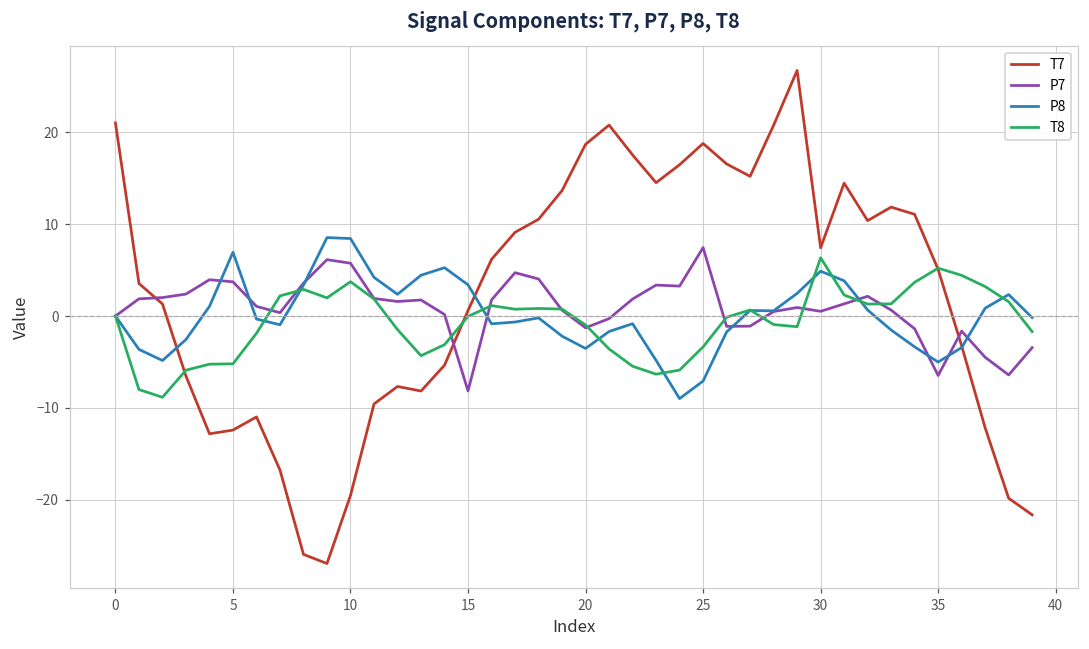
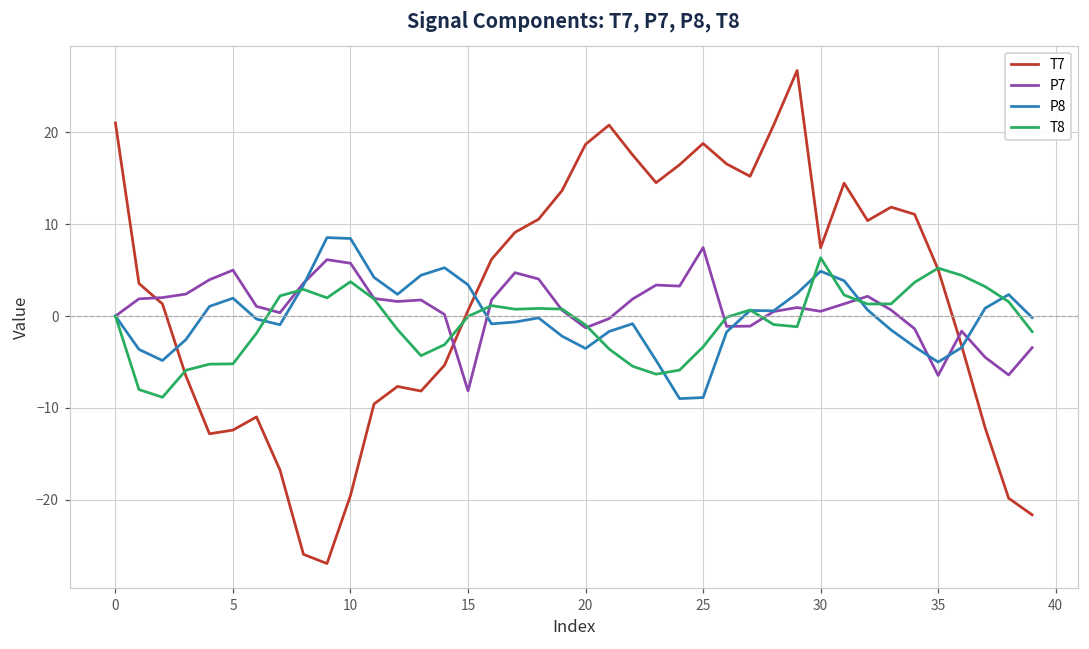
  {
    "T7": {
      "0": 21,
      "5": -12,
      "10": -20,
      "15": 1,
      "20": 19,
      "25": 19,
      "30": 7
    },
    "P7": {
-     "5": 4,
+     "5": 5,
      "10": 6,
      "15": -8,
      "20": -1,
      "25": 7,
      "30": 1,
      "35": -6
    },
    "P8": {
-     "5": 7,
+     "5": 2,
      "10": 8,
      "15": 3,
      "20": -4,
-     "25": -7,
+     "25": -9,
      "30": 5,
      "35": -5
    },
    "T8": {
      "5": -5,
      "10": 4,
      "15": 0,
      "20": -1,
      "25": -3,
      "30": 6
    }
  }
